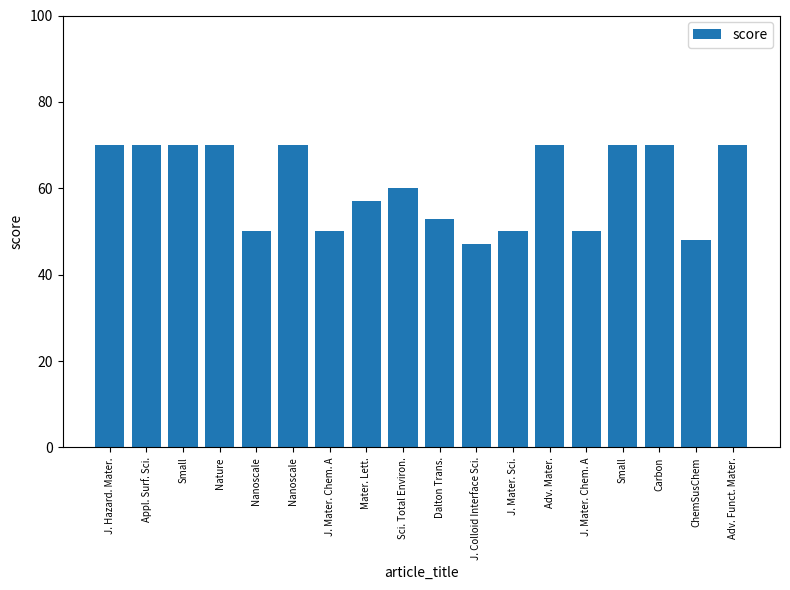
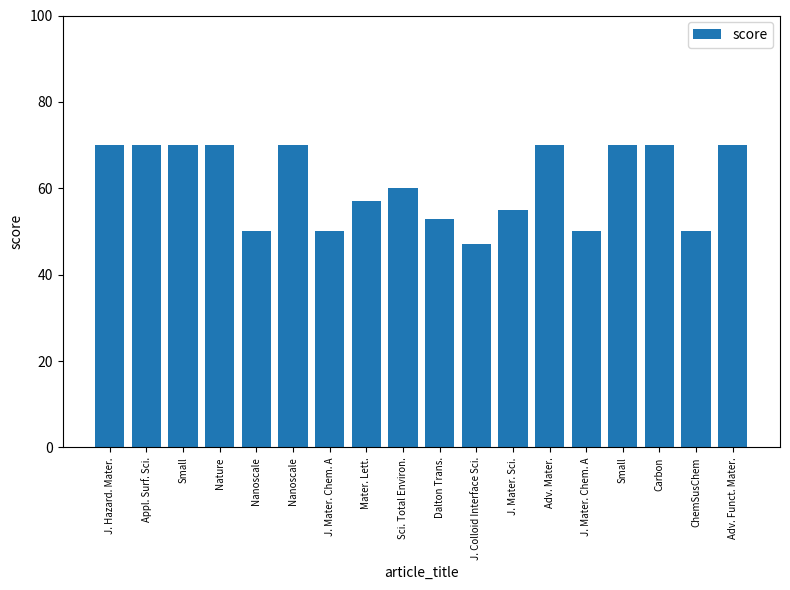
  {
    "J. Hazard. Mater.": 70,
    "Appl. Surf. Sci.": 70,
    "Nature": 70,
    "Mater. Lett.": 57,
    "Sci. Total Environ.": 60,
    "Dalton Trans.": 53,
    "J. Colloid Interface Sci.": 47,
-   "J. Mater. Sci.": 50,
+   "J. Mater. Sci.": 55,
    "Adv. Mater.": 70,
    "Carbon": 70,
-   "ChemSusChem": 48,
+   "ChemSusChem": 50,
    "Adv. Funct. Mater.": 70
  }
